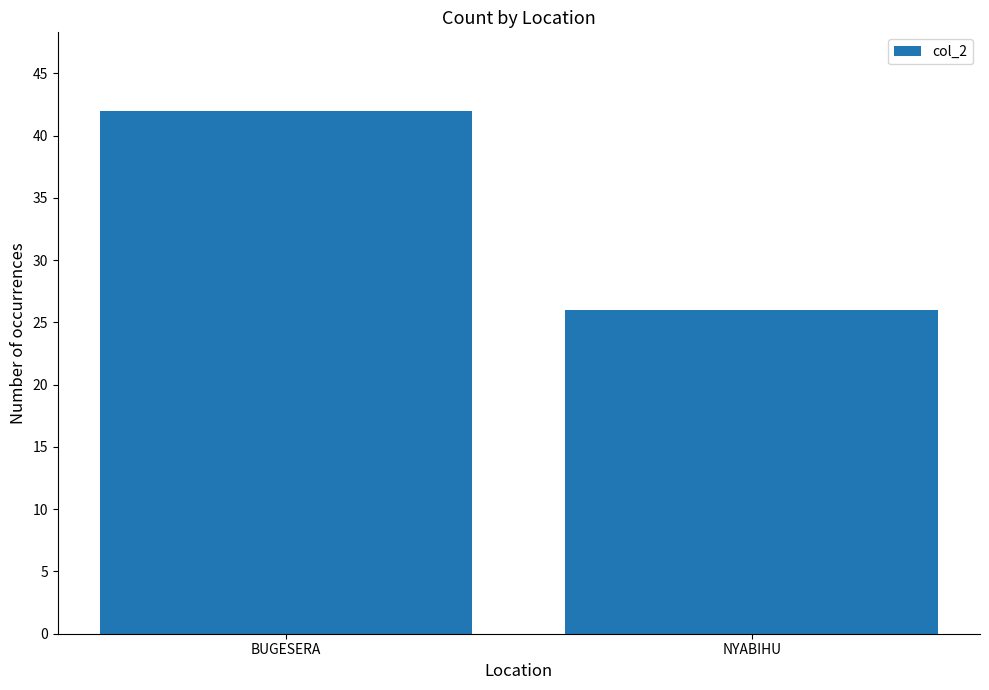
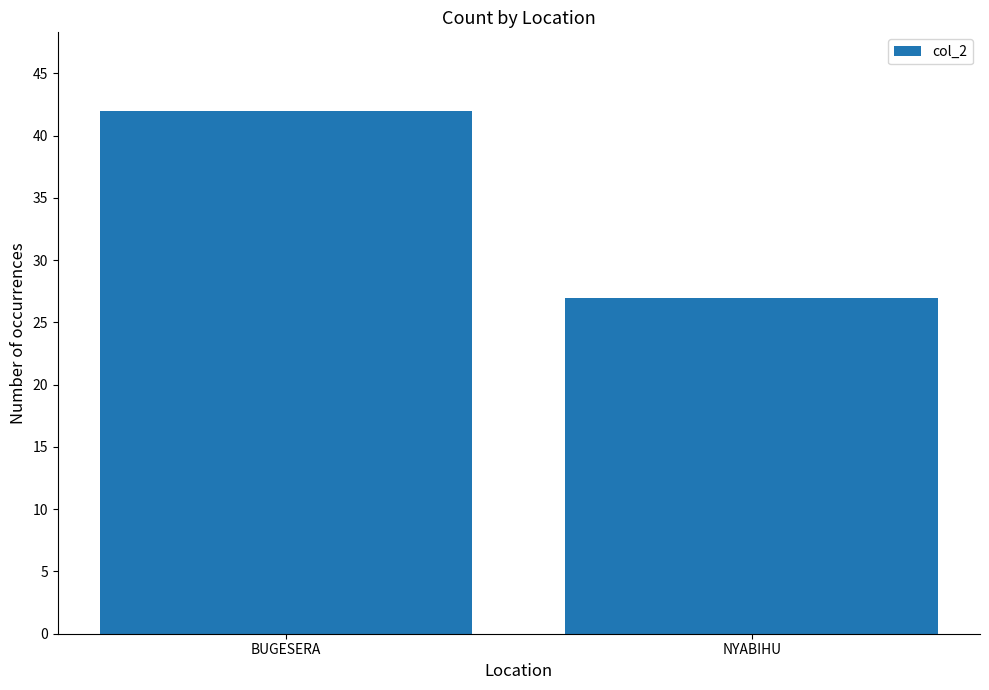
  {
    "BUGESERA": 42,
-   "NYABIHU": 26
+   "NYABIHU": 27
  }
